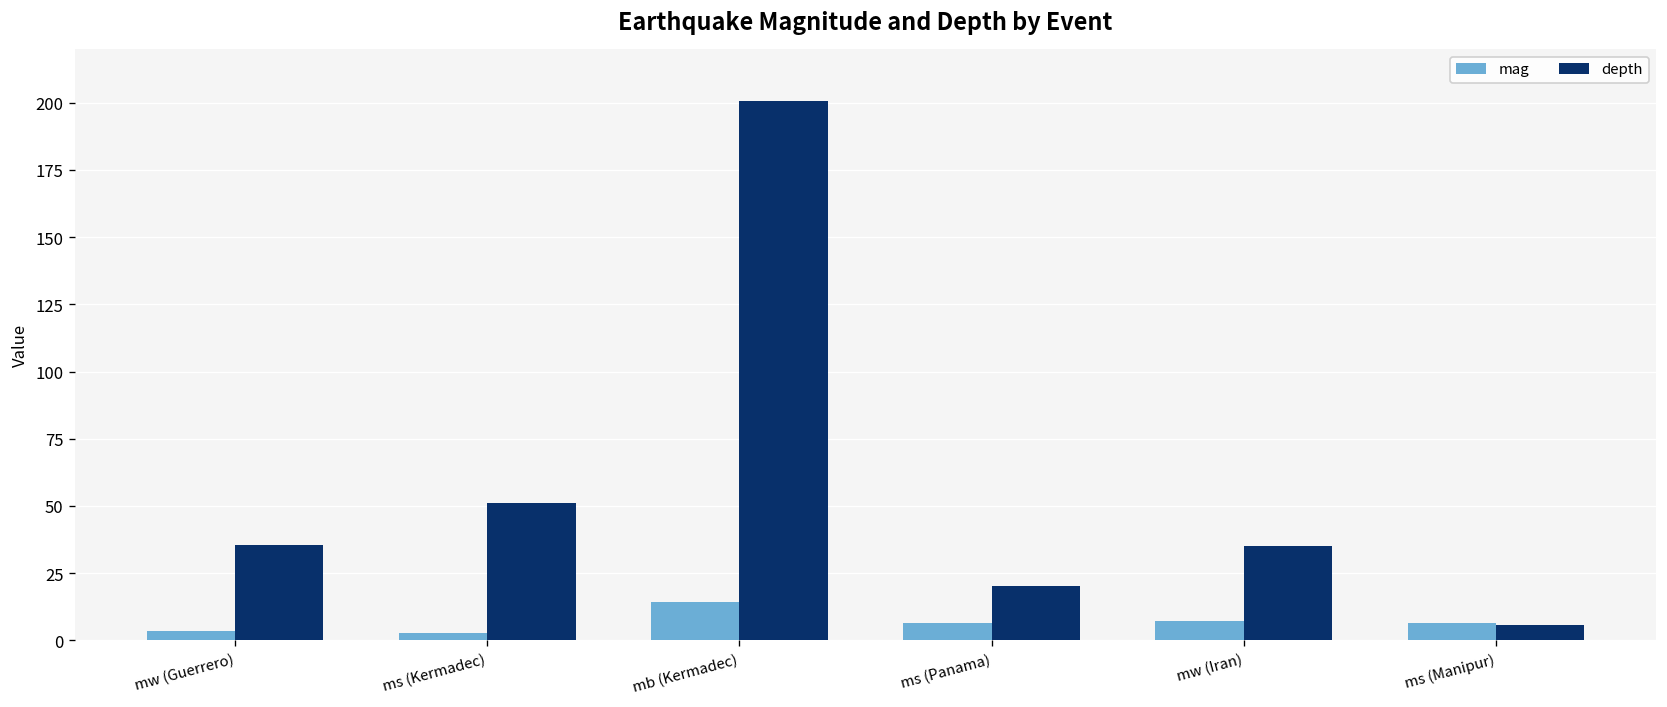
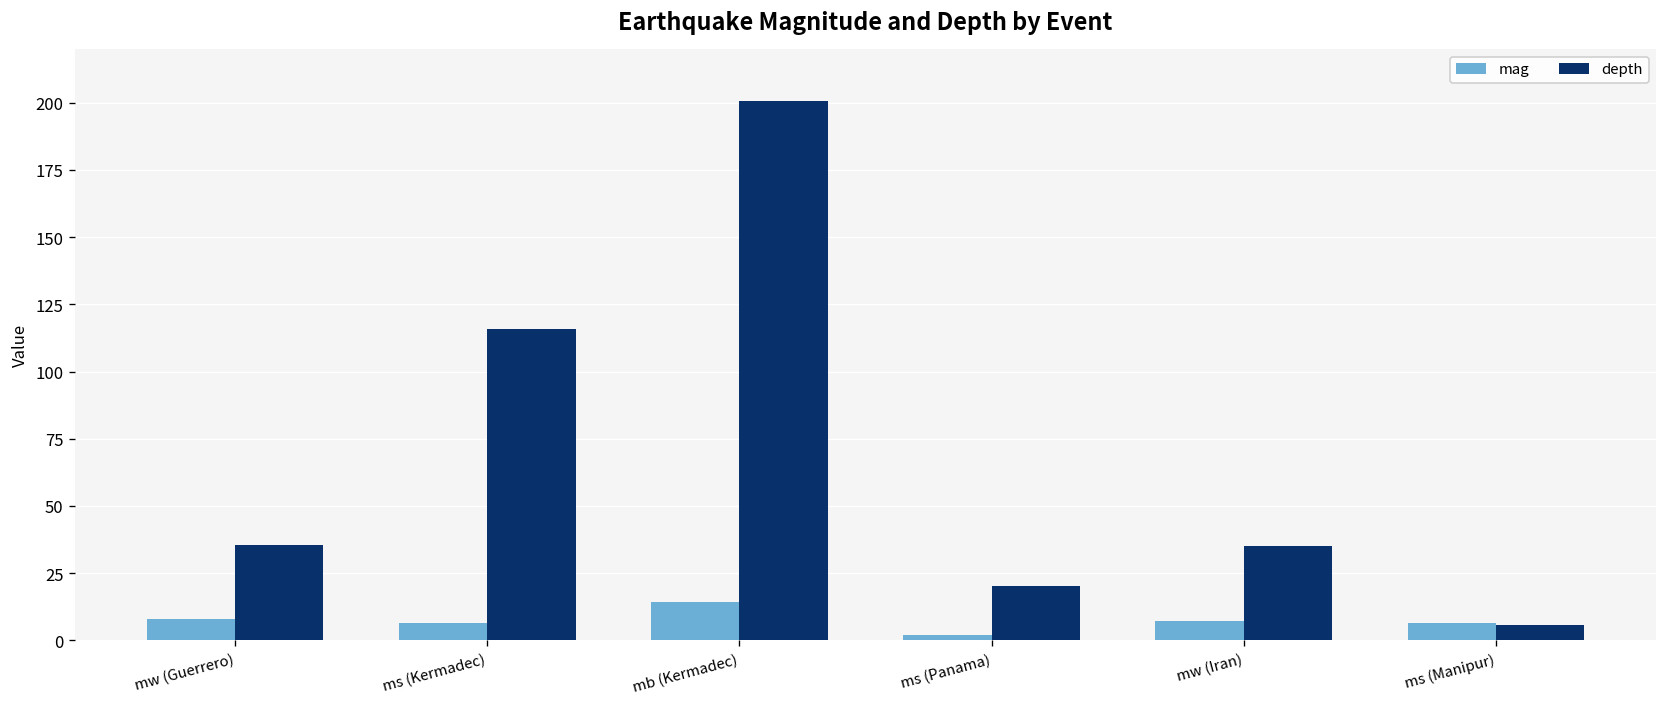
  {
    "mag": {
-     "mw (Guerrero)": 4,
-     "ms (Kermadec)": 3,
+     "mw (Guerrero)": 8,
+     "ms (Kermadec)": 7,
      "mb (Kermadec)": 14,
-     "ms (Panama)": 7,
+     "ms (Panama)": 2,
      "mw (Iran)": 7,
      "ms (Manipur)": 7
    },
    "depth": {
      "mw (Guerrero)": 36,
-     "ms (Kermadec)": 51,
+     "ms (Kermadec)": 116,
      "mb (Kermadec)": 201,
      "ms (Panama)": 20,
      "mw (Iran)": 35,
      "ms (Manipur)": 6
    }
  }
